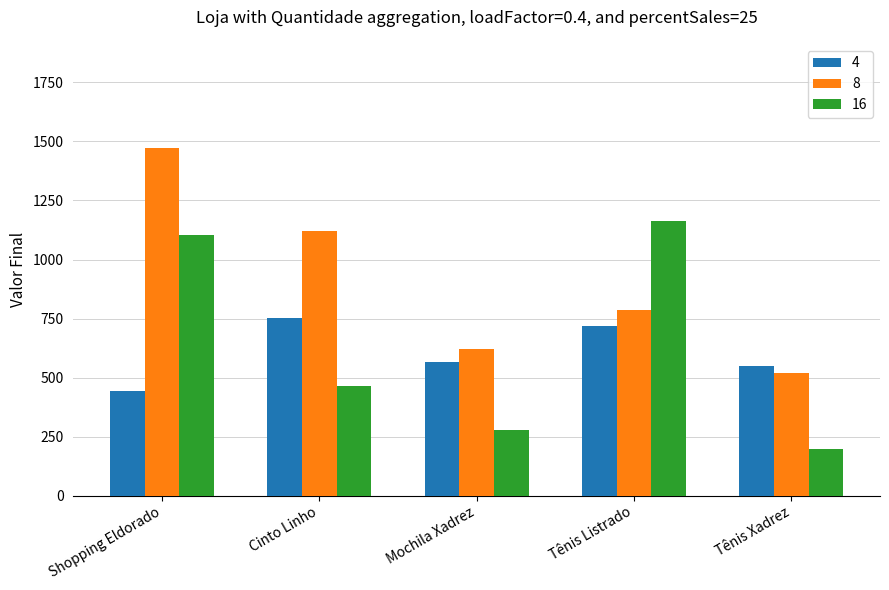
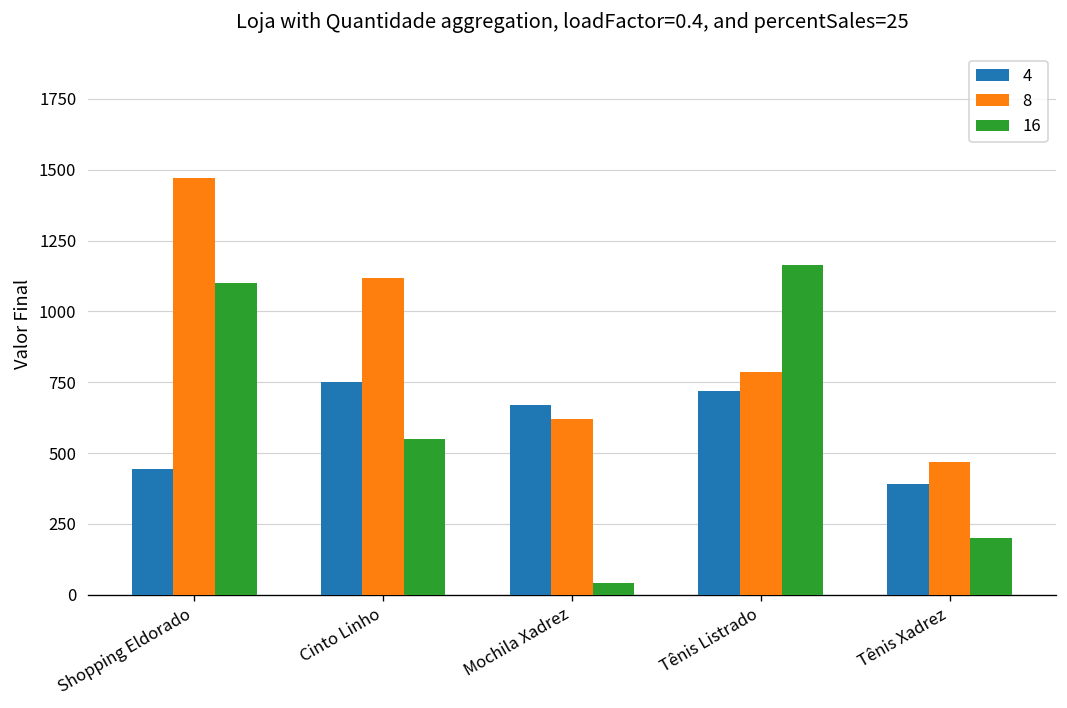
  {
    "4": {
      "Shopping Eldorado": 440,
      "Cinto Linho": 750,
-     "Mochila Xadrez": 570,
+     "Mochila Xadrez": 670,
      "Tênis Listrado": 720,
-     "Tênis Xadrez": 550
+     "Tênis Xadrez": 390
    },
    "8": {
      "Shopping Eldorado": 1470,
      "Cinto Linho": 1120,
      "Mochila Xadrez": 620,
      "Tênis Listrado": 790,
-     "Tênis Xadrez": 520
+     "Tênis Xadrez": 470
    },
    "16": {
      "Shopping Eldorado": 1100,
-     "Cinto Linho": 470,
-     "Mochila Xadrez": 280,
+     "Cinto Linho": 550,
+     "Mochila Xadrez": 40,
      "Tênis Listrado": 1160,
      "Tênis Xadrez": 200
    }
  }
